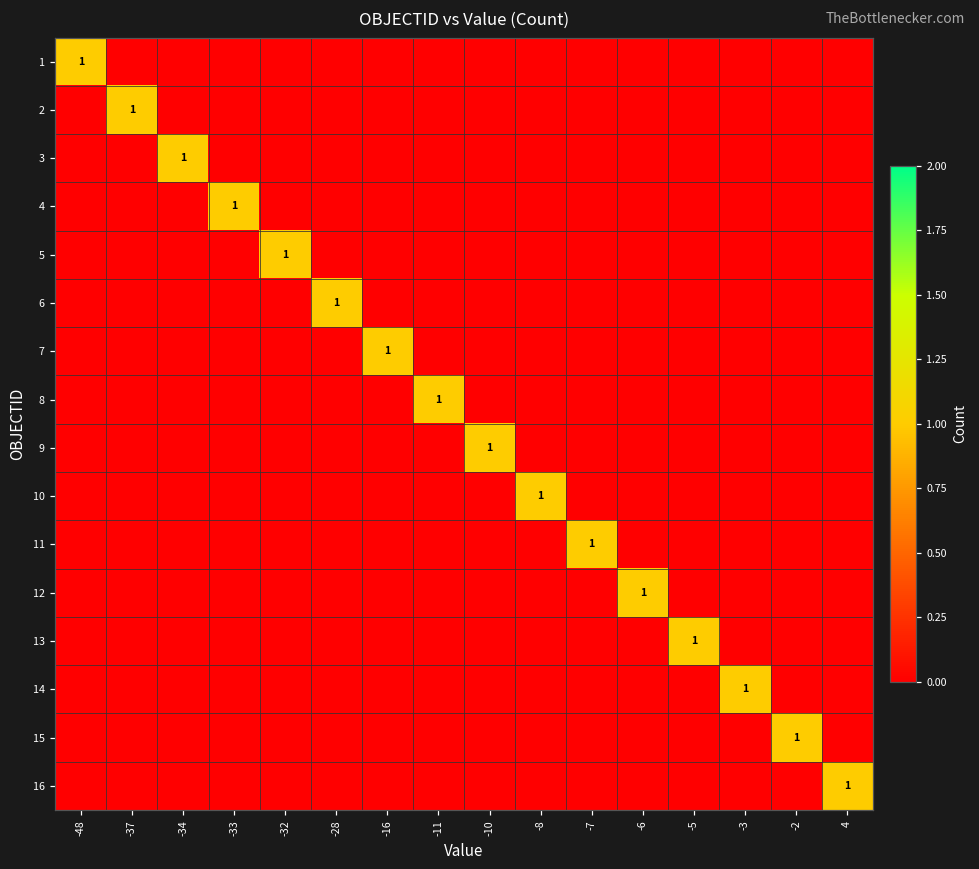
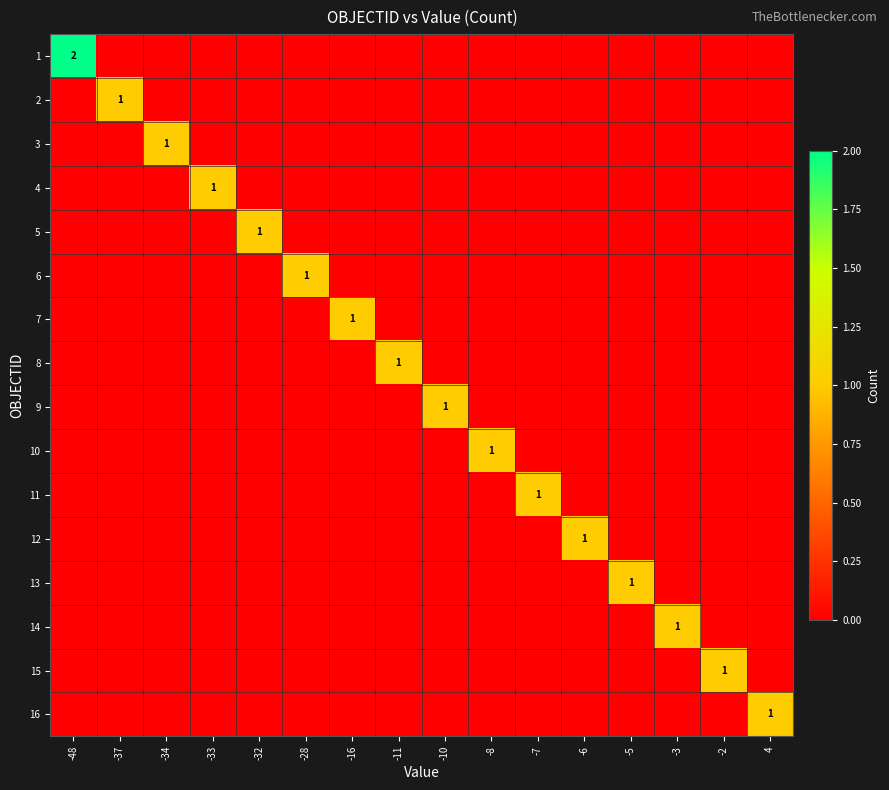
  {
    "1": {
-     "-48": 1
+     "-48": 2
    },
    "2": {
      "-37": 1
    },
    "3": {
      "-34": 1
    },
    "4": {
      "-33": 1
    },
    "5": {
      "-32": 1
    },
    "6": {
      "-28": 1
    },
    "7": {
      "-16": 1
    },
    "8": {
      "-11": 1
    },
    "9": {
      "-10": 1
    },
    "10": {
      "-8": 1
    },
    "11": {
      "-7": 1
    },
    "12": {
      "-6": 1
    },
    "13": {
      "-5": 1
    },
    "14": {
      "-3": 1
    },
    "15": {
      "-2": 1
    },
    "16": {
      "4": 1
    }
  }
